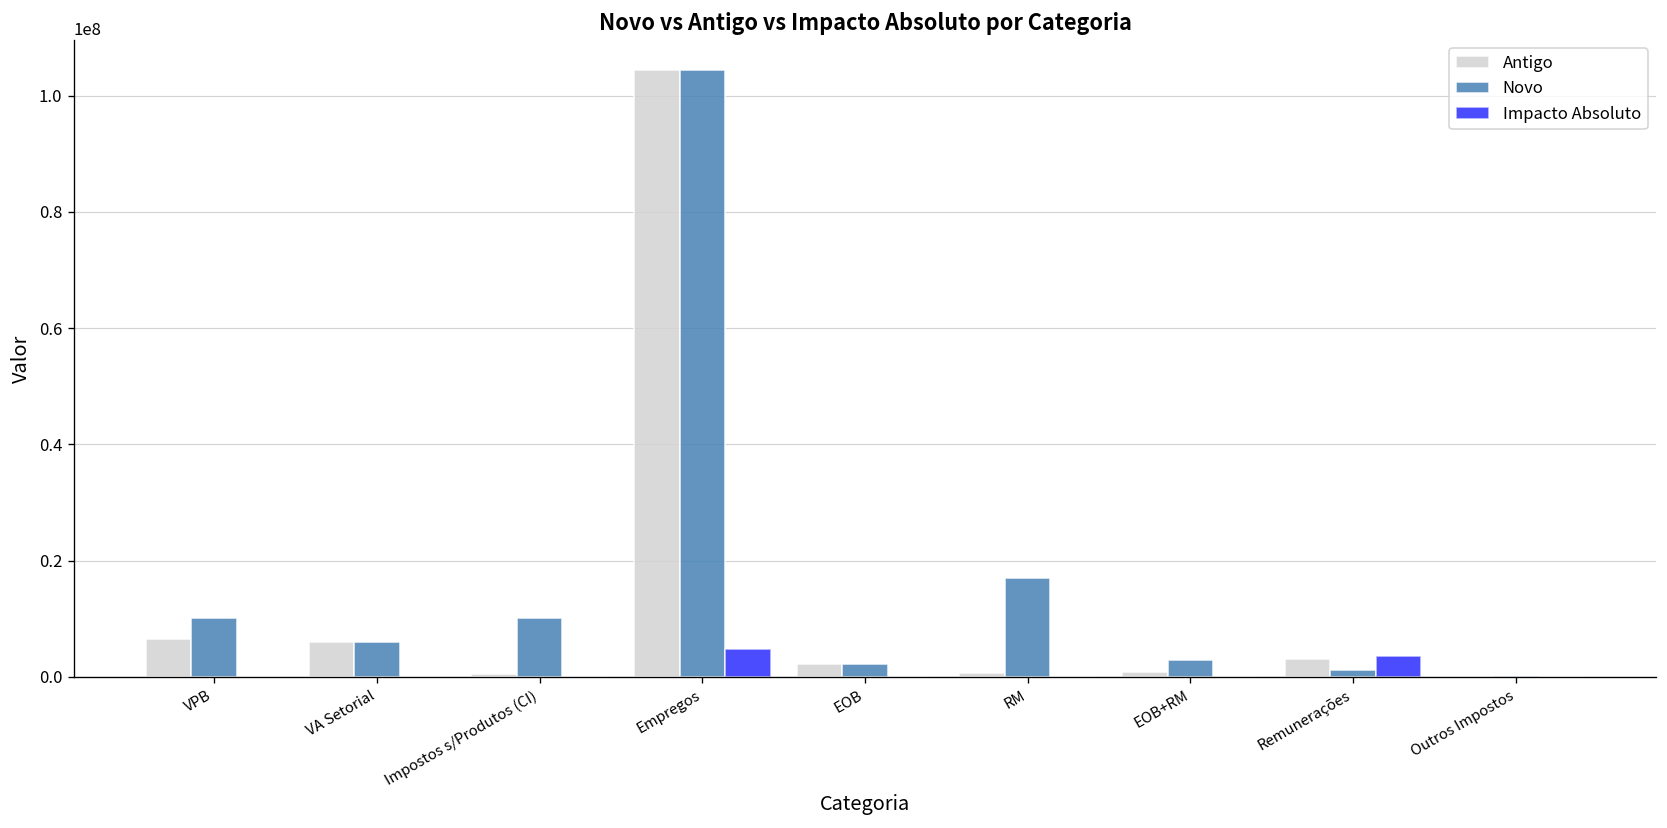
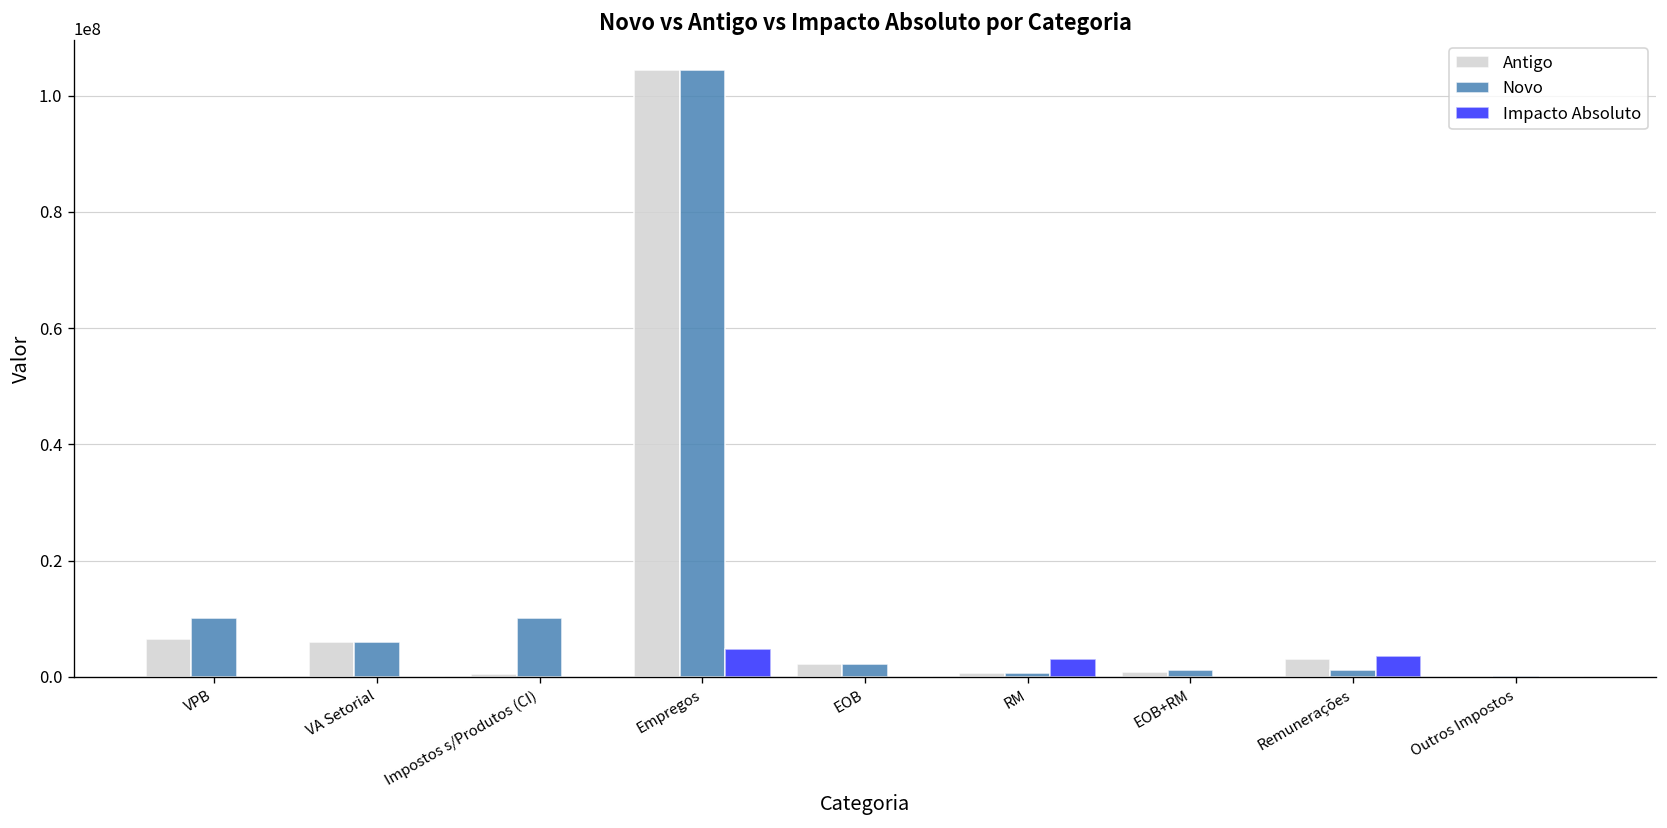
  {
    "Antigo": {
      "VPB": 7000000,
      "VA Setorial": 6000000,
      "Empregos": 104000000,
      "EOB": 2000000,
      "RM": 1000000,
      "EOB+RM": 1000000,
      "Remunerações": 3000000
    },
    "Novo": {
      "VPB": 10000000,
      "VA Setorial": 6000000,
      "Impostos s/Produtos (CI)": 10000000,
      "Empregos": 104000000,
      "EOB": 2000000,
-     "RM": 17000000,
-     "EOB+RM": 3000000,
+     "RM": 1000000,
+     "EOB+RM": 1000000,
      "Remunerações": 1000000
    },
    "Impacto Absoluto": {
      "Empregos": 5000000,
-     "RM": 0,
+     "RM": 3000000,
      "Remunerações": 4000000
    }
  }
